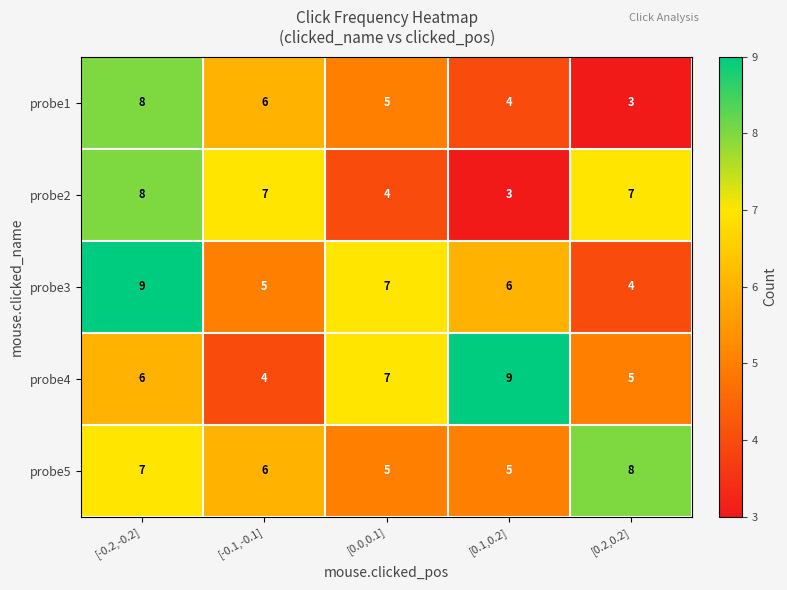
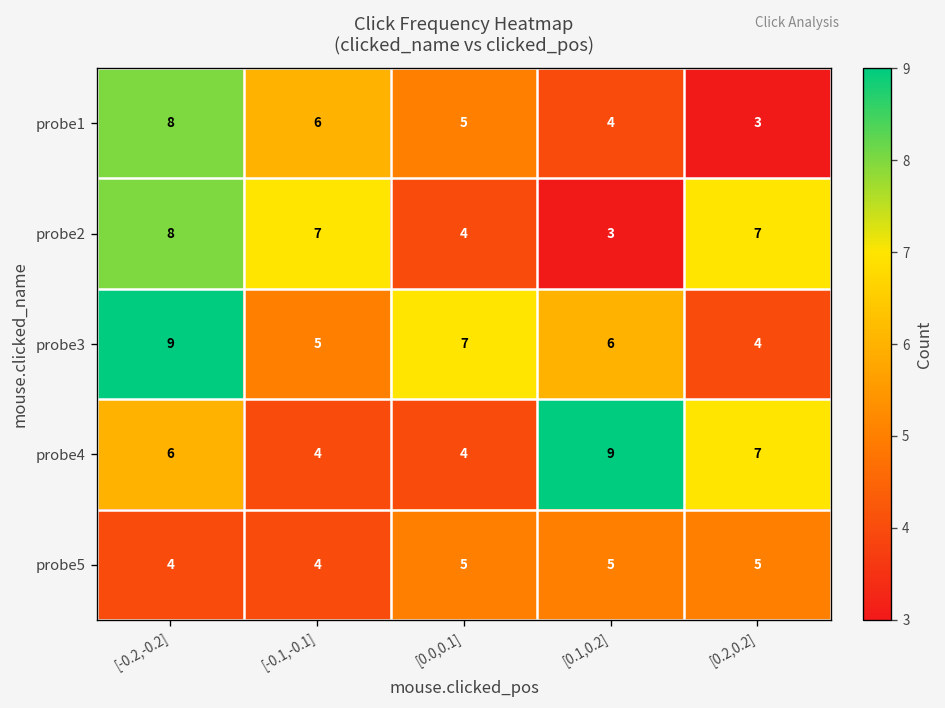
  {
    "probe1": {
      "[-0.2,-0.2]": 8,
      "[-0.1,-0.1]": 6,
      "[0.0,0.1]": 5,
      "[0.1,0.2]": 4,
      "[0.2,0.2]": 3
    },
    "probe2": {
      "[-0.2,-0.2]": 8,
      "[-0.1,-0.1]": 7,
      "[0.0,0.1]": 4,
      "[0.1,0.2]": 3,
      "[0.2,0.2]": 7
    },
    "probe3": {
      "[-0.2,-0.2]": 9,
      "[-0.1,-0.1]": 5,
      "[0.0,0.1]": 7,
      "[0.1,0.2]": 6,
      "[0.2,0.2]": 4
    },
    "probe4": {
      "[-0.2,-0.2]": 6,
      "[-0.1,-0.1]": 4,
-     "[0.0,0.1]": 7,
+     "[0.0,0.1]": 4,
      "[0.1,0.2]": 9,
-     "[0.2,0.2]": 5
+     "[0.2,0.2]": 7
    },
    "probe5": {
-     "[-0.2,-0.2]": 7,
-     "[-0.1,-0.1]": 6,
+     "[-0.2,-0.2]": 4,
+     "[-0.1,-0.1]": 4,
      "[0.0,0.1]": 5,
      "[0.1,0.2]": 5,
-     "[0.2,0.2]": 8
+     "[0.2,0.2]": 5
    }
  }
